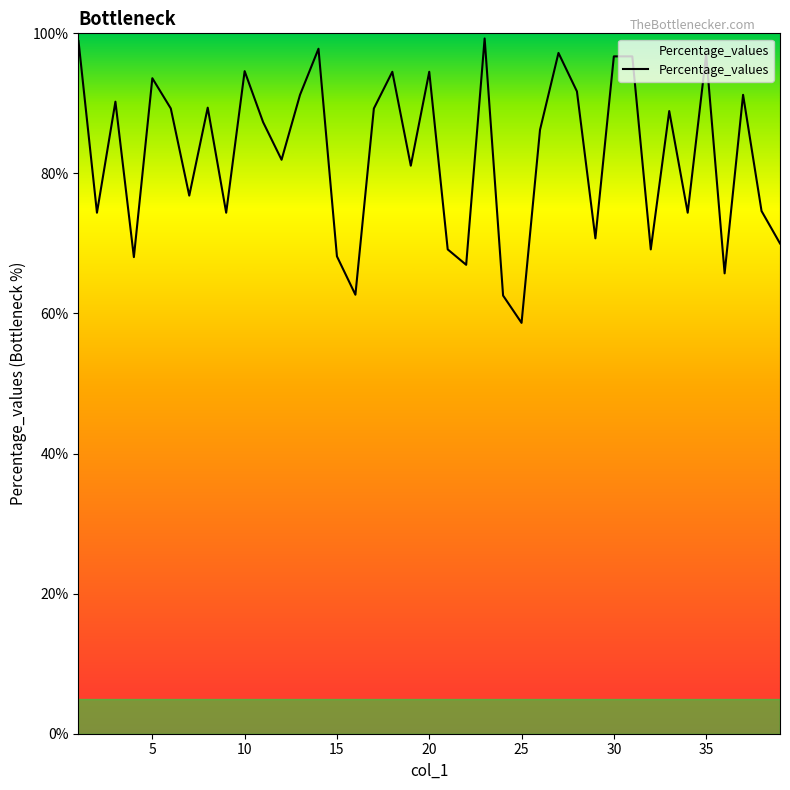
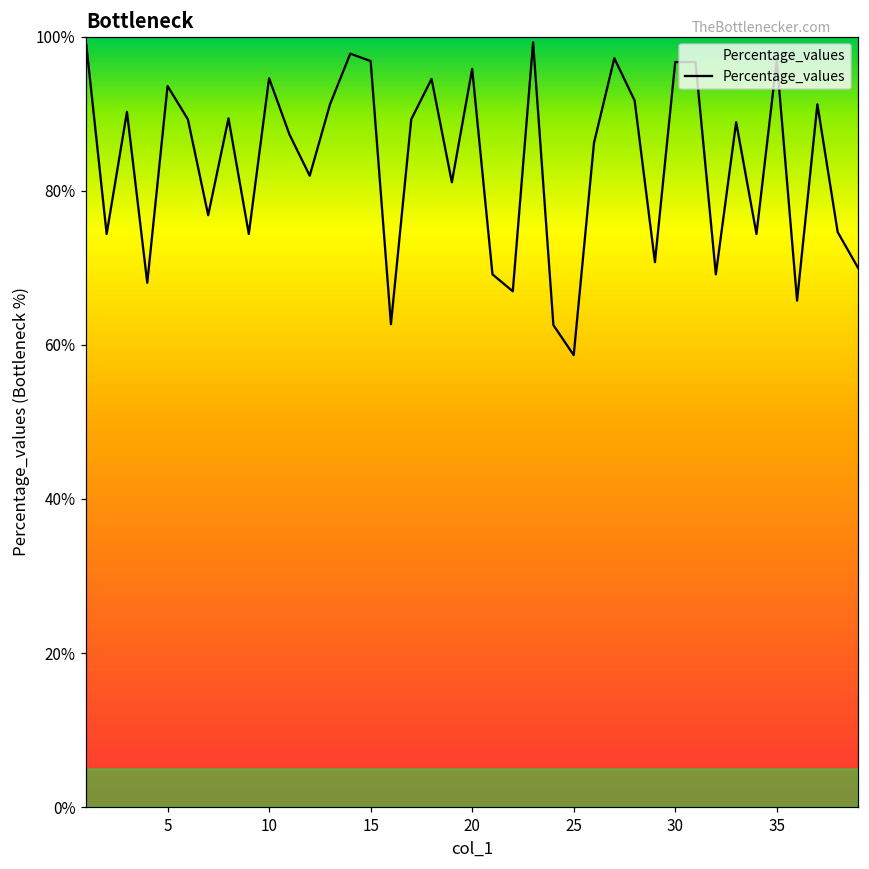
  {
    "5": "94%",
    "10": "95%",
-   "15": "68%",
-   "20": "95%",
+   "15": "97%",
+   "20": "96%",
    "25": "59%",
    "30": "97%"
  }
